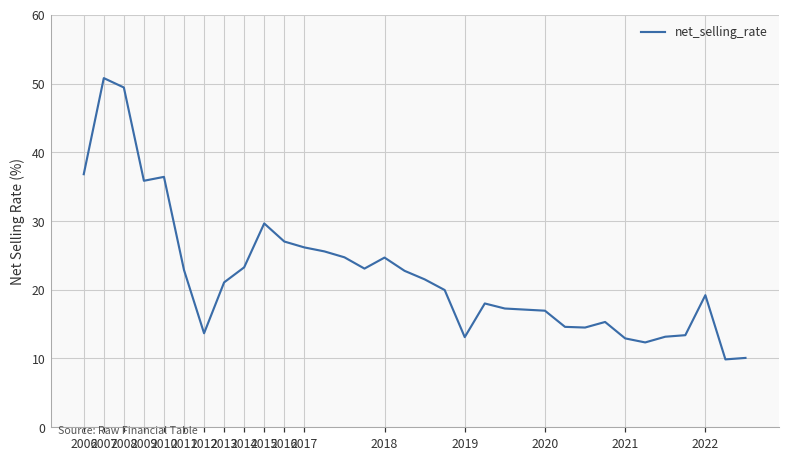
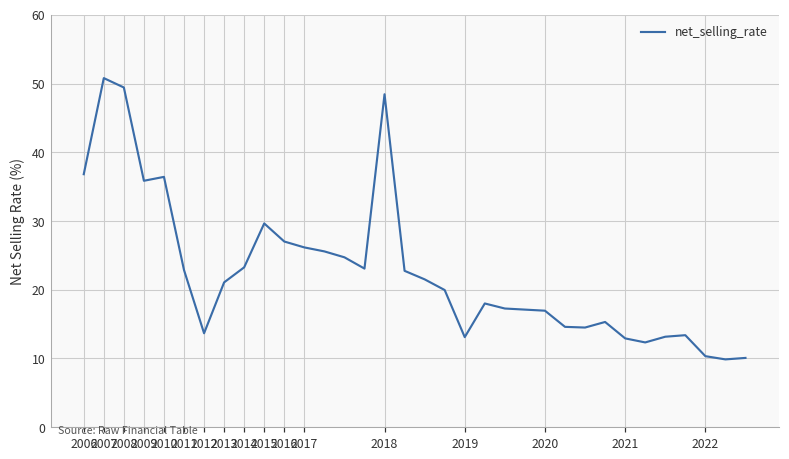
  {
-   "2018": 25,
+   "2018": 48,
    "2019": 13,
    "2020": 17,
    "2021": 13,
-   "2022": 19
+   "2022": 10
  }
